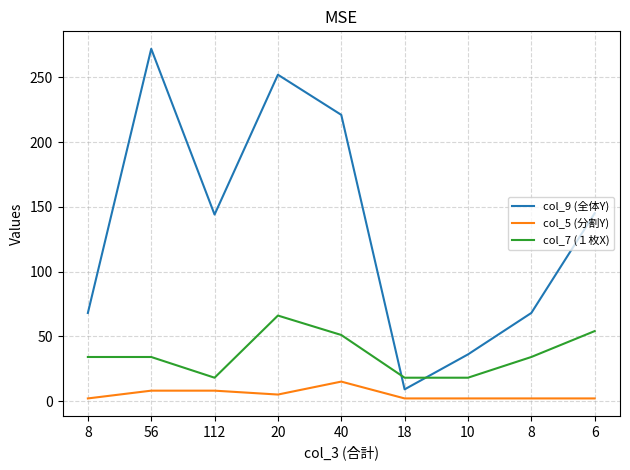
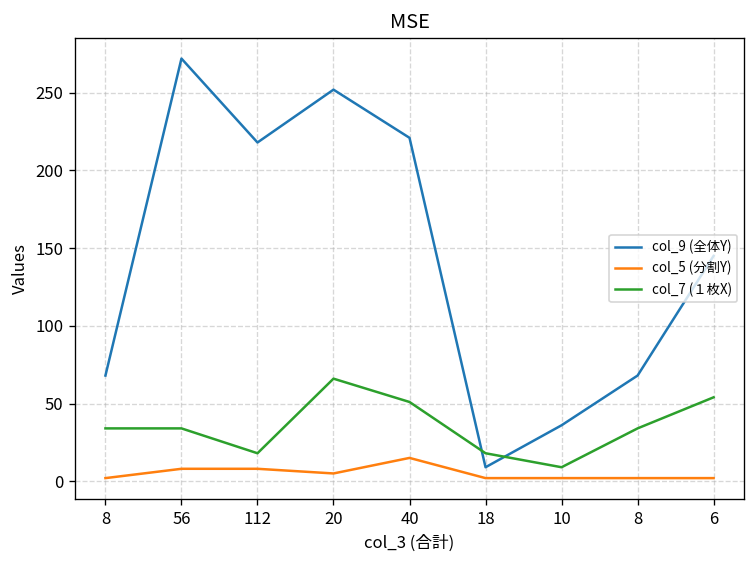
  {
    "col_9 (全体Y)": {
      "56": 272,
-     "112": 144,
+     "112": 218,
      "20": 252,
      "40": 221,
      "18": 9,
      "10": 36
    },
    "col_5 (分割Y)": {
      "56": 8,
      "112": 8,
      "20": 5,
      "40": 15,
      "18": 2,
      "10": 2,
      "6": 2
    },
    "col_7 (１枚X)": {
      "56": 34,
      "112": 18,
      "20": 66,
      "40": 51,
      "18": 18,
-     "10": 18,
+     "10": 9,
      "6": 54
    }
  }
